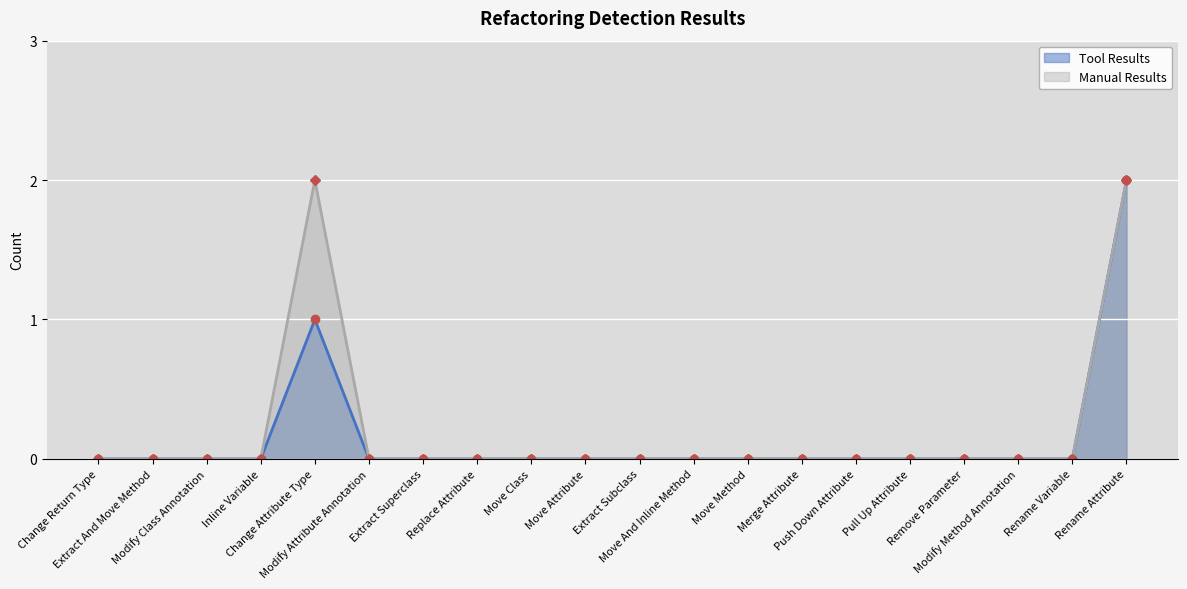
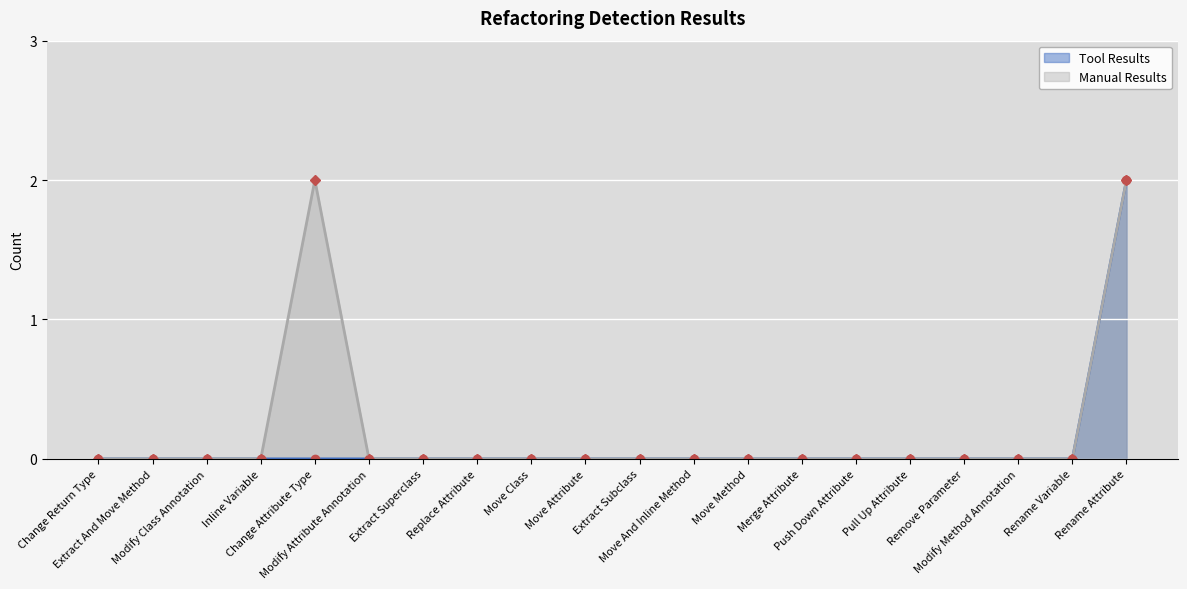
  {
    "Tool Results": {
-     "Change Attribute Type": 1
+     "Change Attribute Type": 0
    },
    "Manual Results": {
      "Change Attribute Type": 2
    }
  }
